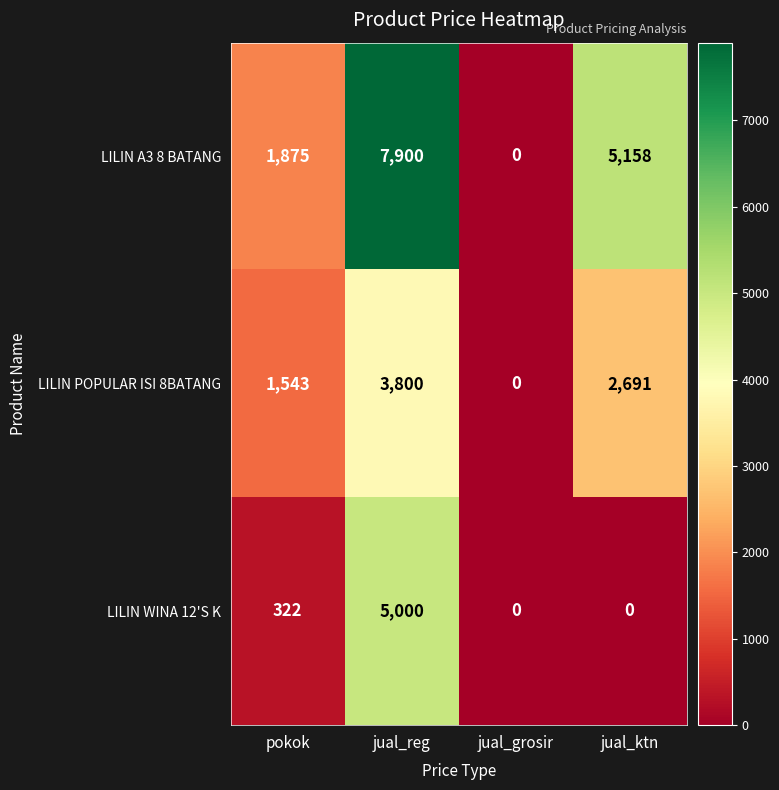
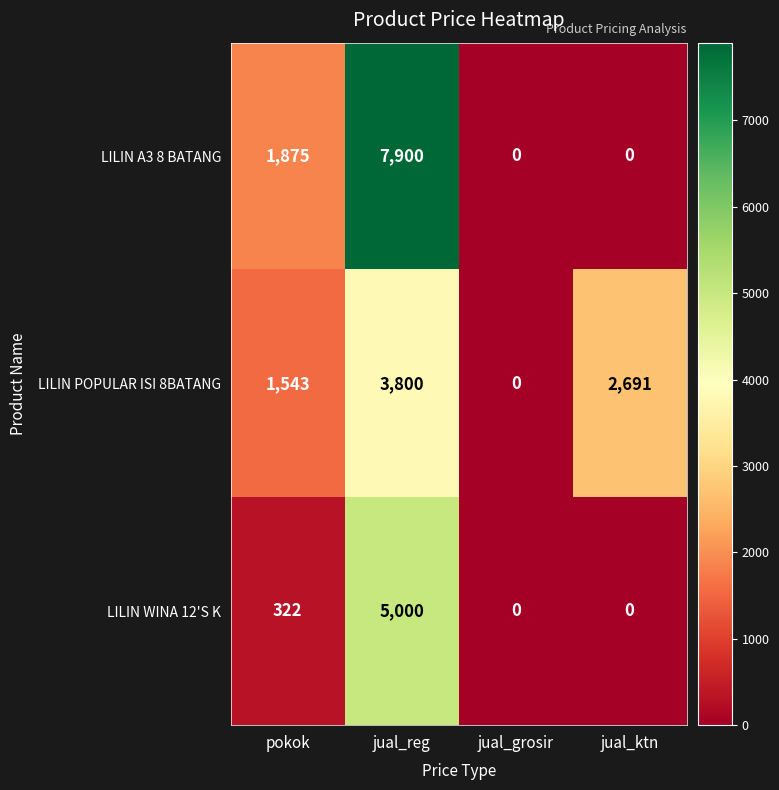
  {
    "LILIN A3 8 BATANG": {
      "pokok": "1,875",
      "jual_reg": "7,900",
      "jual_grosir": "0",
-     "jual_ktn": "5,158"
+     "jual_ktn": "0"
    },
    "LILIN POPULAR ISI 8BATANG": {
      "pokok": "1,543",
      "jual_reg": "3,800",
      "jual_grosir": "0",
      "jual_ktn": "2,691"
    },
    "LILIN WINA 12'S K": {
      "pokok": "322",
      "jual_reg": "5,000",
      "jual_grosir": "0",
      "jual_ktn": "0"
    }
  }
